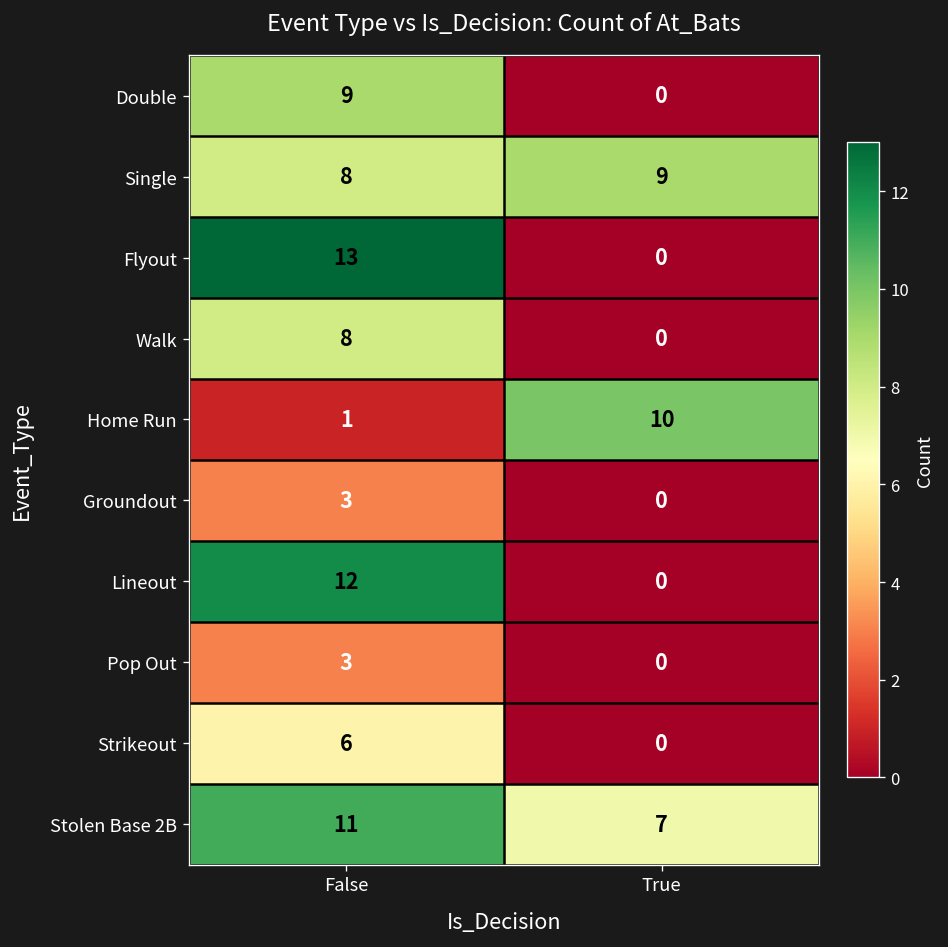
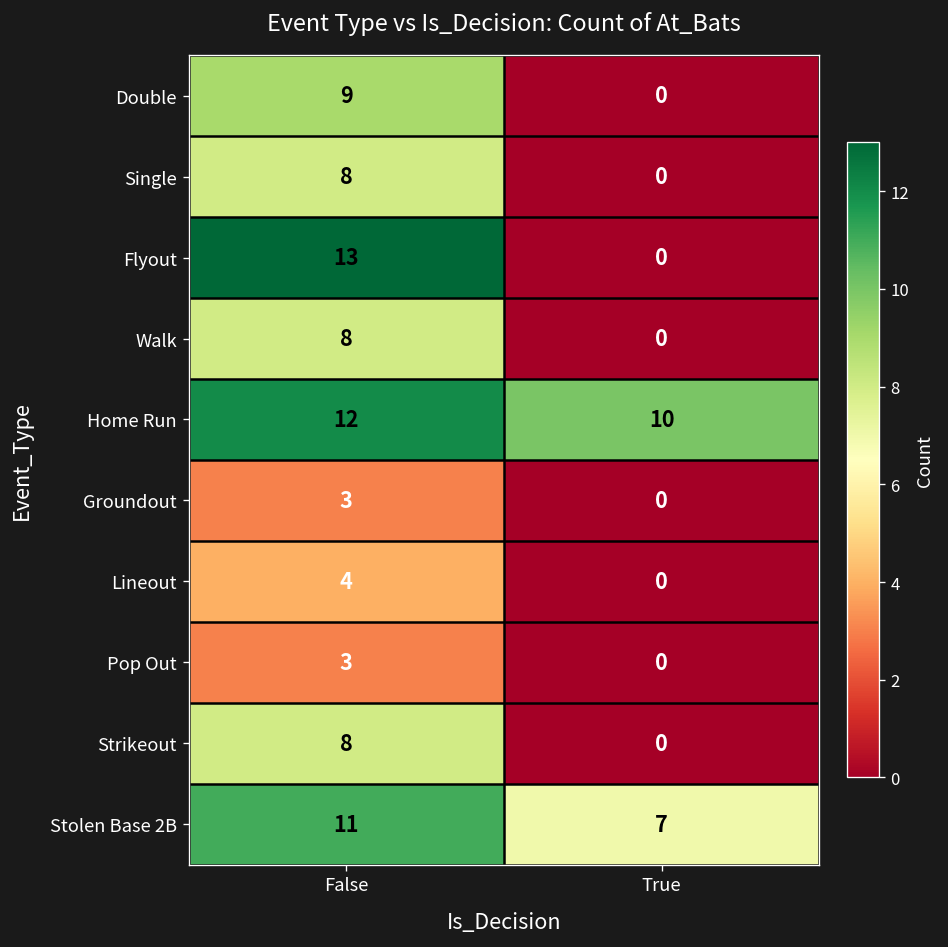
  {
    "Double": {
      "False": 9,
      "True": 0
    },
    "Single": {
      "False": 8,
-     "True": 9
+     "True": 0
    },
    "Flyout": {
      "False": 13,
      "True": 0
    },
    "Walk": {
      "False": 8,
      "True": 0
    },
    "Home Run": {
-     "False": 1,
+     "False": 12,
      "True": 10
    },
    "Groundout": {
      "False": 3,
      "True": 0
    },
    "Lineout": {
-     "False": 12,
+     "False": 4,
      "True": 0
    },
    "Pop Out": {
      "False": 3,
      "True": 0
    },
    "Strikeout": {
-     "False": 6,
+     "False": 8,
      "True": 0
    },
    "Stolen Base 2B": {
      "False": 11,
      "True": 7
    }
  }
